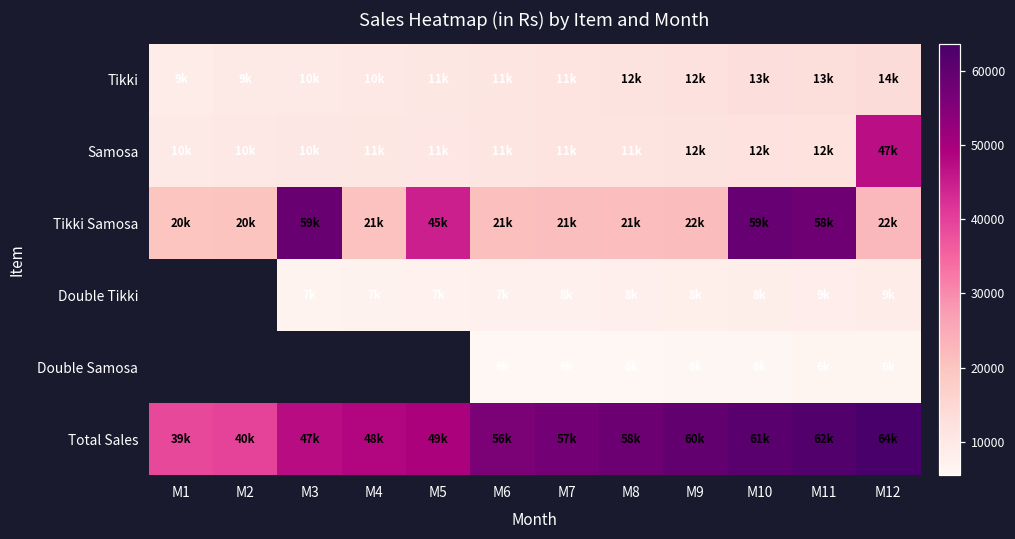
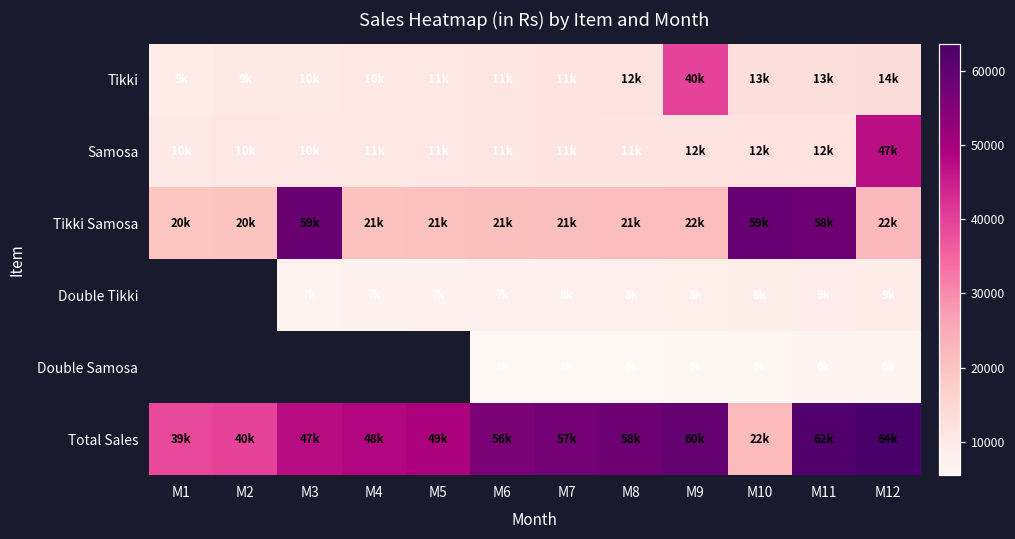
  {
    "Tikki": {
      "M8": "12k",
-     "M9": "12k",
+     "M9": "40k",
      "M10": "13k",
      "M11": "13k",
      "M12": "14k"
    },
    "Samosa": {
      "M9": "12k",
      "M10": "12k",
      "M11": "12k",
      "M12": "47k"
    },
    "Tikki Samosa": {
      "M1": "20k",
      "M2": "20k",
      "M3": "59k",
      "M4": "21k",
-     "M5": "45k",
+     "M5": "21k",
      "M6": "21k",
      "M7": "21k",
      "M8": "21k",
      "M9": "22k",
      "M10": "59k",
      "M11": "58k",
      "M12": "22k"
    },
    "Total Sales": {
      "M1": "39k",
      "M2": "40k",
      "M3": "47k",
      "M4": "48k",
      "M5": "49k",
      "M6": "56k",
      "M7": "57k",
      "M8": "58k",
      "M9": "60k",
-     "M10": "61k",
+     "M10": "22k",
      "M11": "62k",
      "M12": "64k"
    }
  }
